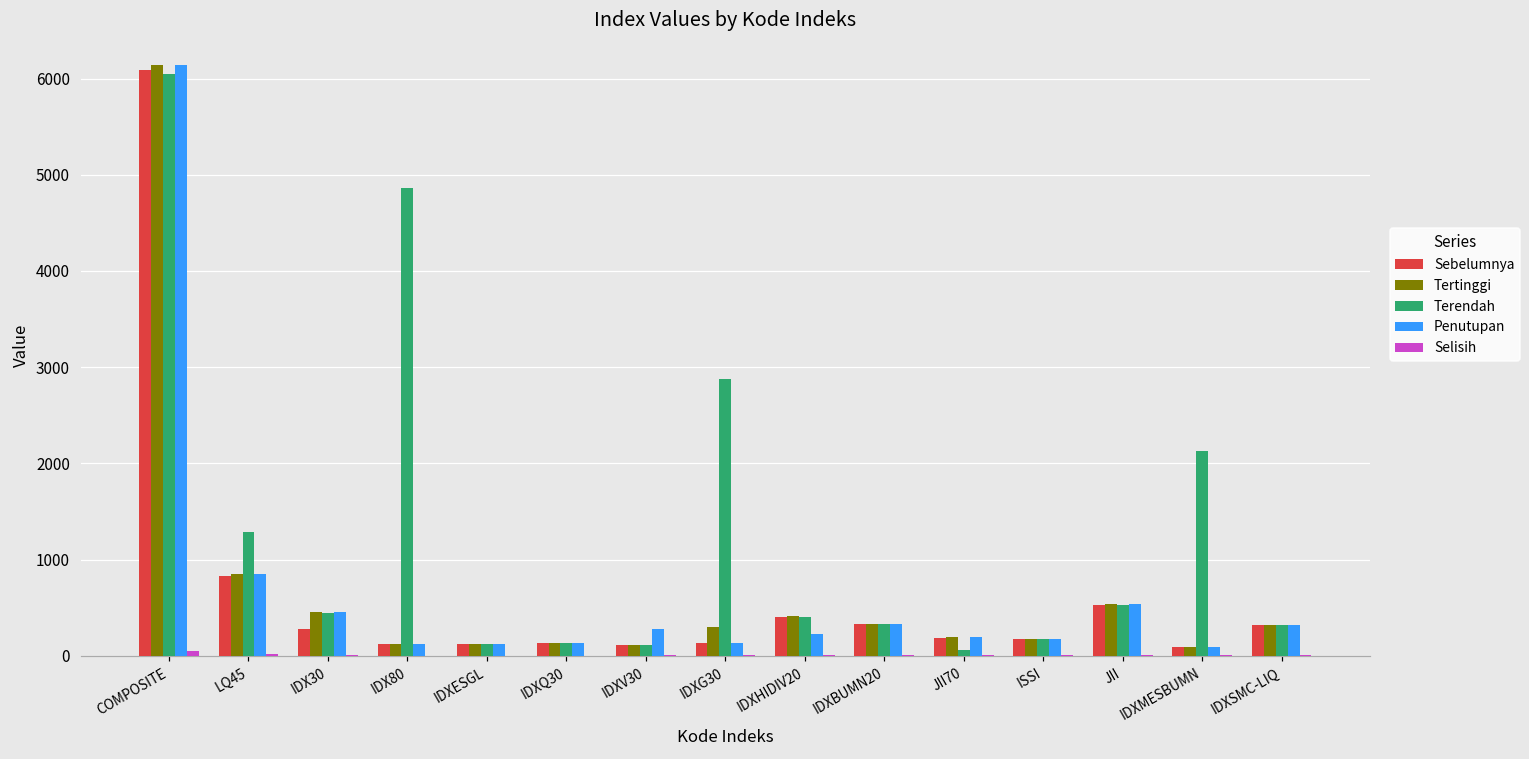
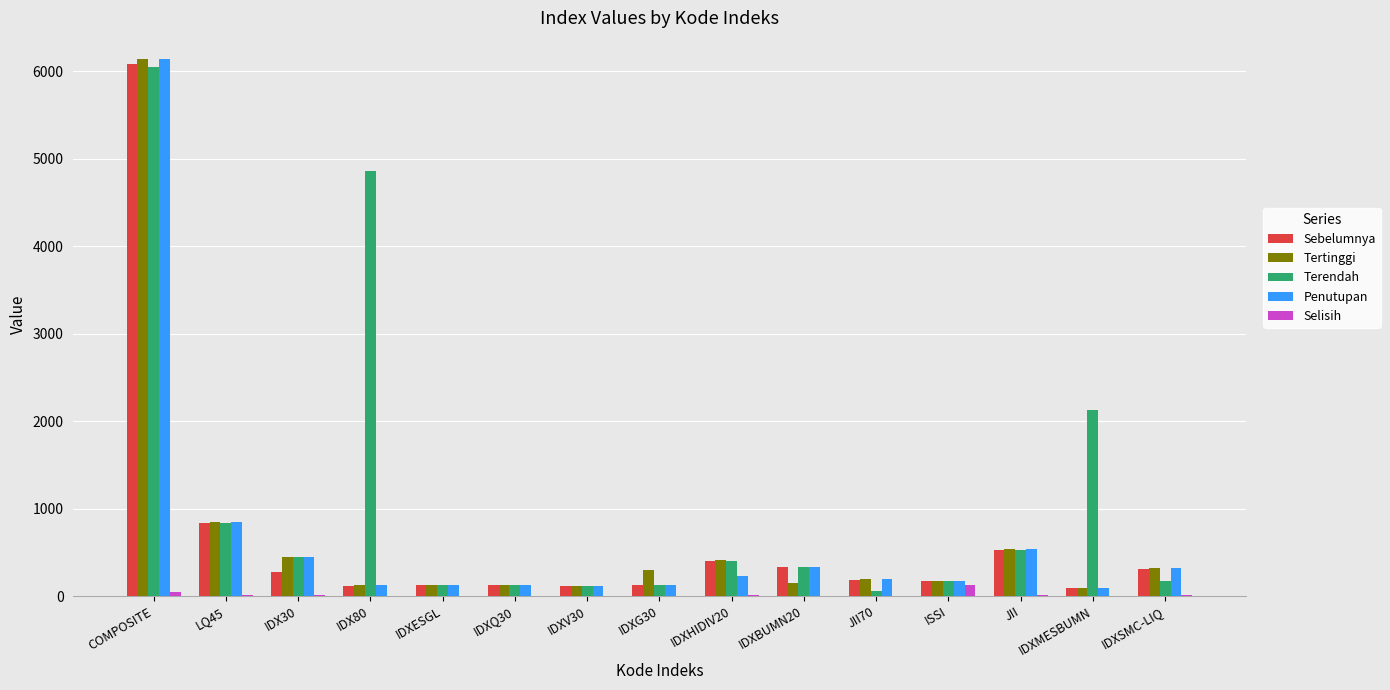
  {
    "Sebelumnya": {
      "COMPOSITE": 6100,
      "LQ45": 800,
      "IDX30": 300,
      "IDX80": 100,
      "IDXESGL": 100,
      "IDXQ30": 100,
      "IDXV30": 100,
      "IDXG30": 100,
      "IDXHIDIV20": 400,
      "IDXBUMN20": 300,
      "JII70": 200,
      "ISSI": 200,
      "JII": 500,
      "IDXMESBUMN": 100,
      "IDXSMC-LIQ": 300
    },
    "Tertinggi": {
      "COMPOSITE": 6100,
      "LQ45": 800,
      "IDX30": 400,
      "IDX80": 100,
      "IDXESGL": 100,
      "IDXQ30": 100,
      "IDXV30": 100,
      "IDXG30": 300,
      "IDXHIDIV20": 400,
-     "IDXBUMN20": 300,
+     "IDXBUMN20": 100,
      "JII70": 200,
      "ISSI": 200,
      "JII": 500,
      "IDXMESBUMN": 100,
      "IDXSMC-LIQ": 300
    },
    "Terendah": {
      "COMPOSITE": 6100,
-     "LQ45": 1300,
+     "LQ45": 800,
      "IDX30": 400,
      "IDX80": 4900,
      "IDXESGL": 100,
      "IDXQ30": 100,
      "IDXV30": 100,
-     "IDXG30": 2900,
+     "IDXG30": 100,
      "IDXHIDIV20": 400,
      "IDXBUMN20": 300,
      "JII70": 100,
      "ISSI": 200,
      "JII": 500,
      "IDXMESBUMN": 2100,
-     "IDXSMC-LIQ": 300
+     "IDXSMC-LIQ": 200
    },
    "Penutupan": {
      "COMPOSITE": 6100,
      "LQ45": 800,
      "IDX30": 400,
      "IDX80": 100,
      "IDXESGL": 100,
      "IDXQ30": 100,
-     "IDXV30": 300,
+     "IDXV30": 100,
      "IDXG30": 100,
      "IDXHIDIV20": 200,
      "IDXBUMN20": 300,
      "JII70": 200,
      "ISSI": 200,
      "JII": 500,
      "IDXMESBUMN": 100,
      "IDXSMC-LIQ": 300
    },
    "Selisih": {
      "COMPOSITE": 100,
-     "ISSI": 0
+     "ISSI": 100
    }
  }
